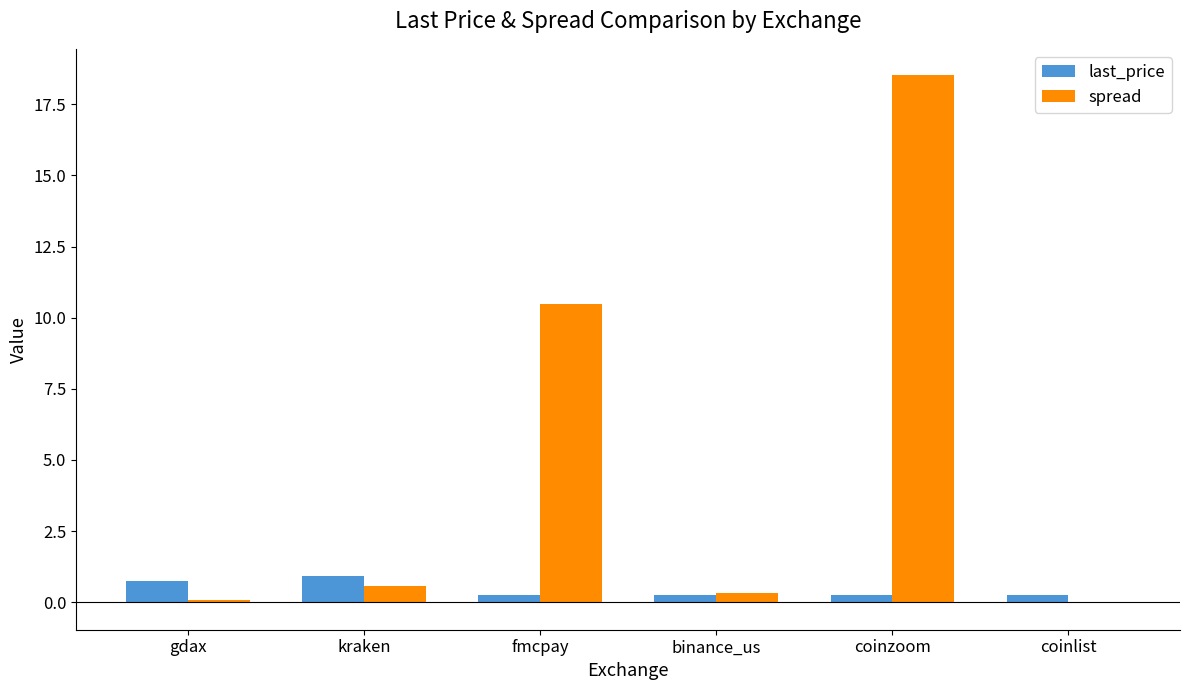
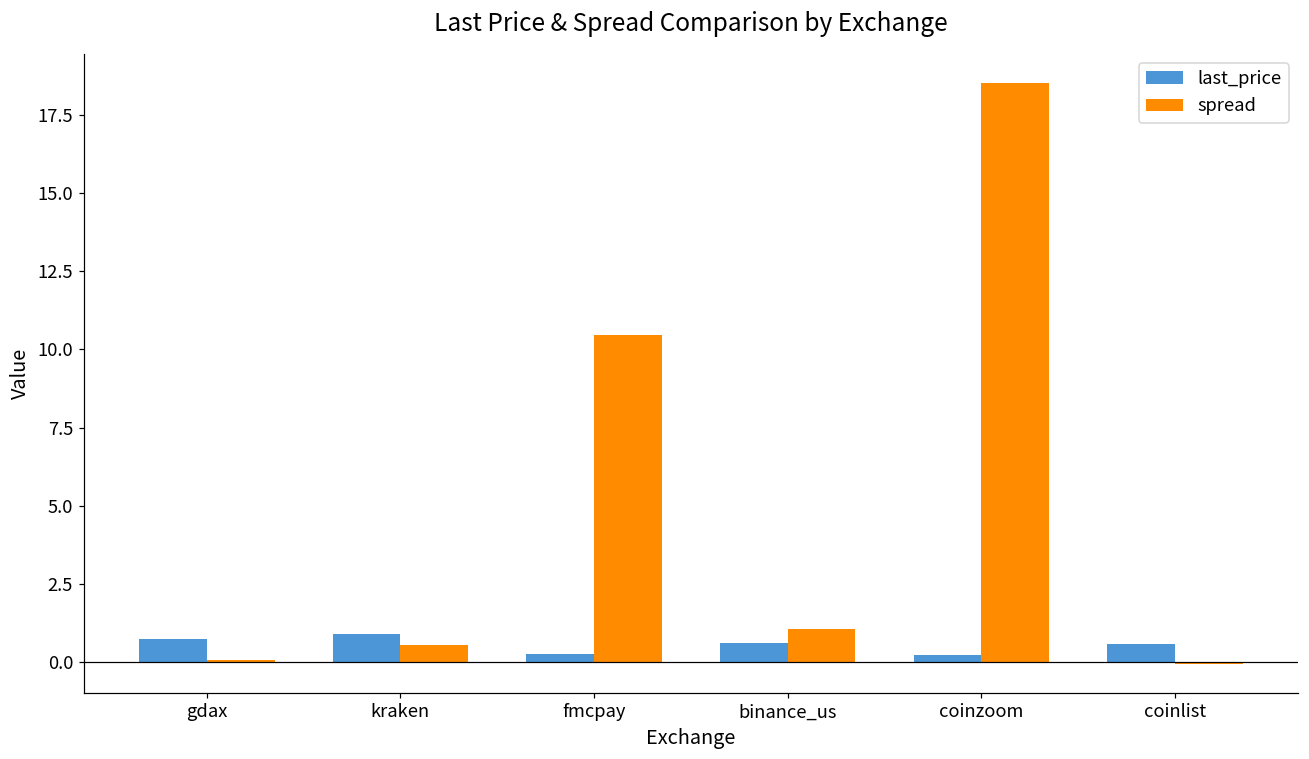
  {
    "last_price": {
      "gdax": 0.7,
      "kraken": 0.9,
      "fmcpay": 0.3,
-     "binance_us": 0.3,
+     "binance_us": 0.6,
      "coinzoom": 0.3,
-     "coinlist": 0.3
+     "coinlist": 0.6
    },
    "spread": {
      "kraken": 0.6,
      "fmcpay": 10.5,
-     "binance_us": 0.3,
+     "binance_us": 1.1,
      "coinzoom": 18.5
    }
  }
